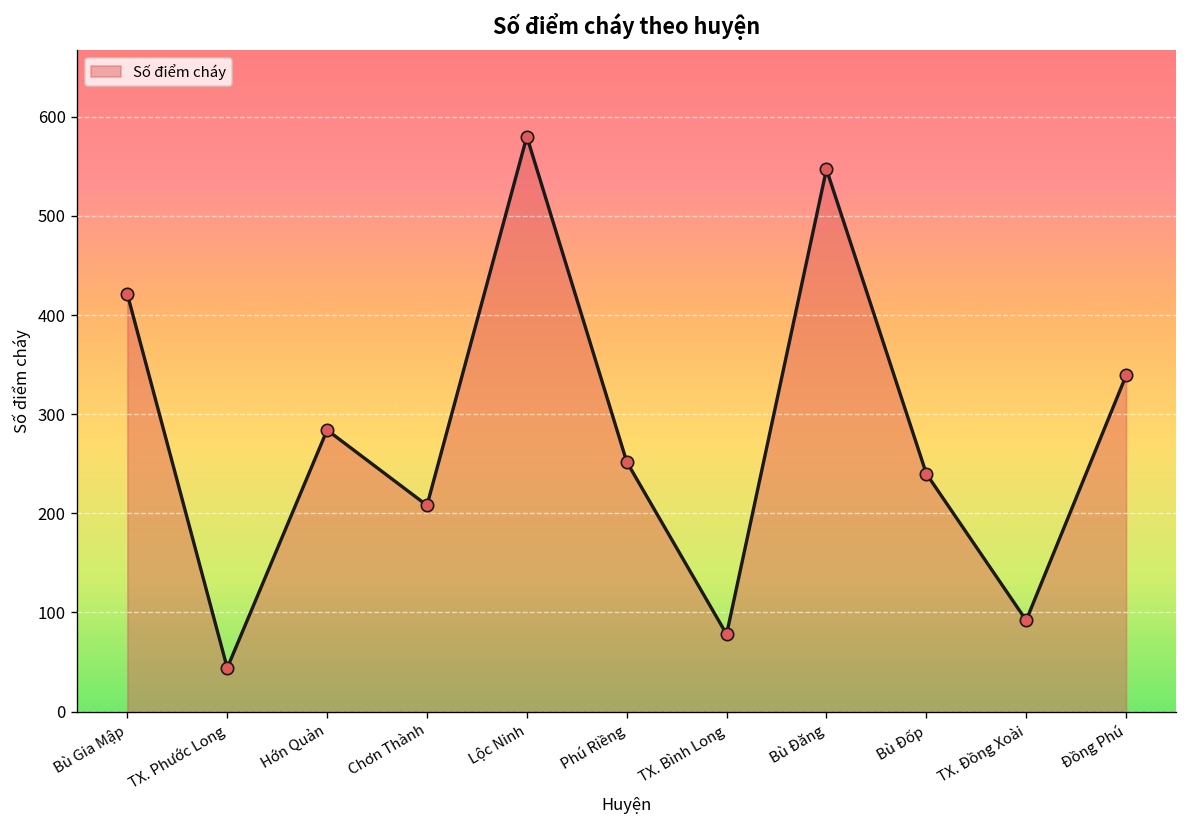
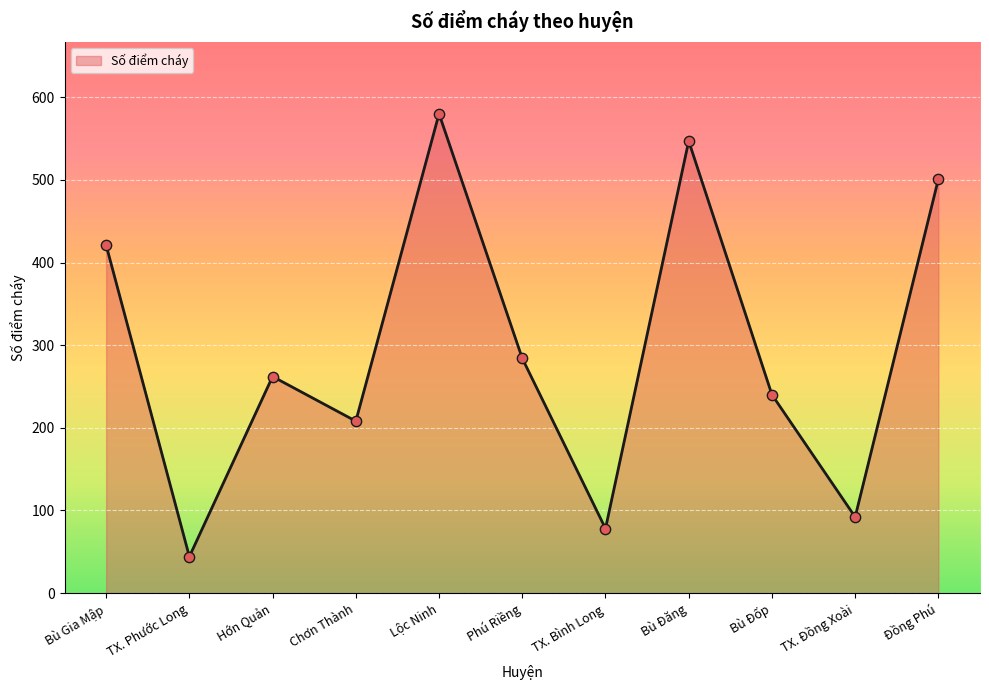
  {
    "Bù Gia Mập": 420,
    "TX. Phước Long": 40,
-   "Hớn Quản": 280,
+   "Hớn Quản": 260,
    "Chơn Thành": 210,
    "Lộc Ninh": 580,
-   "Phú Riềng": 250,
+   "Phú Riềng": 280,
    "TX. Bình Long": 80,
    "Bù Đăng": 550,
    "Bù Đốp": 240,
    "TX. Đồng Xoài": 90,
-   "Đồng Phú": 340
+   "Đồng Phú": 500
  }
